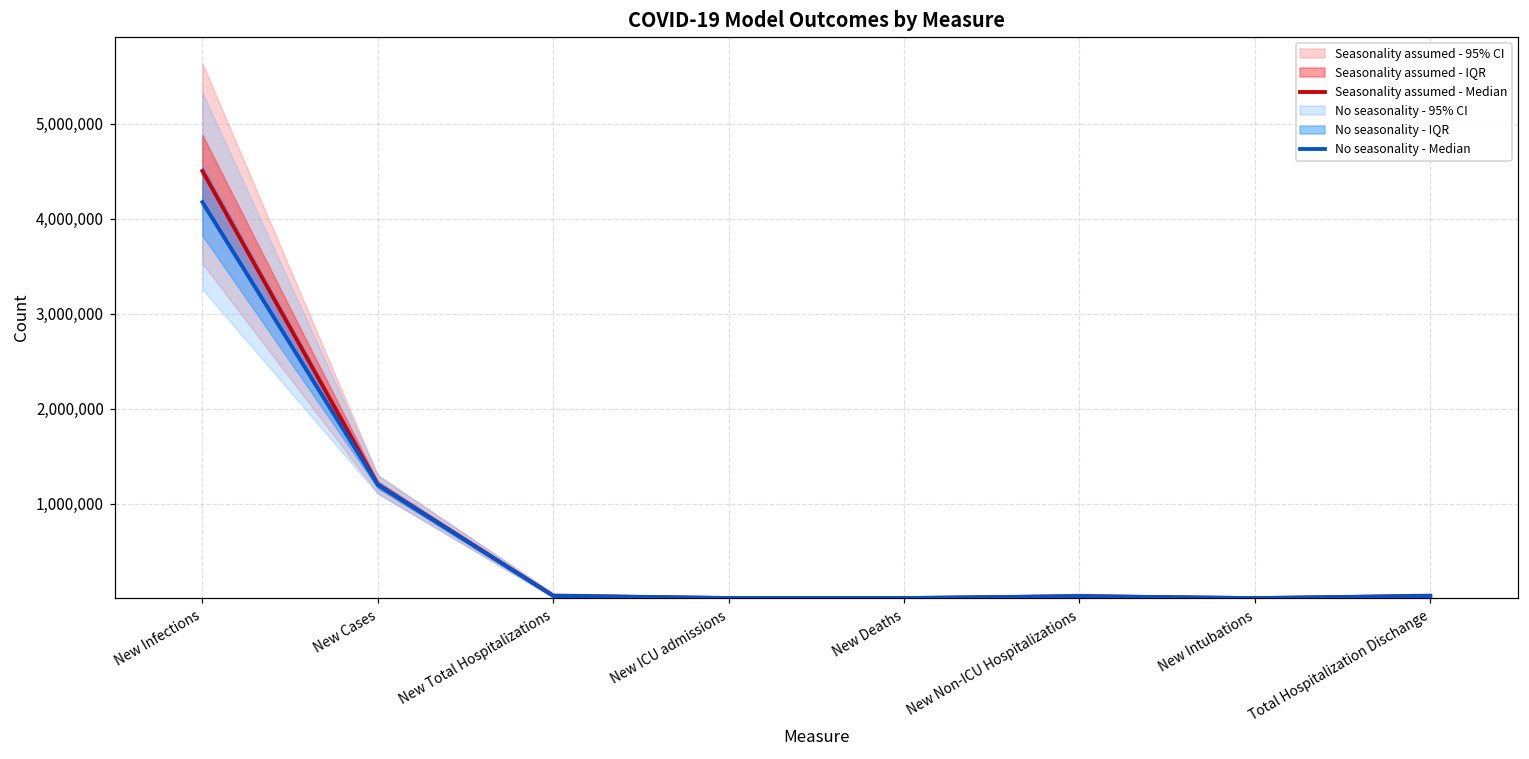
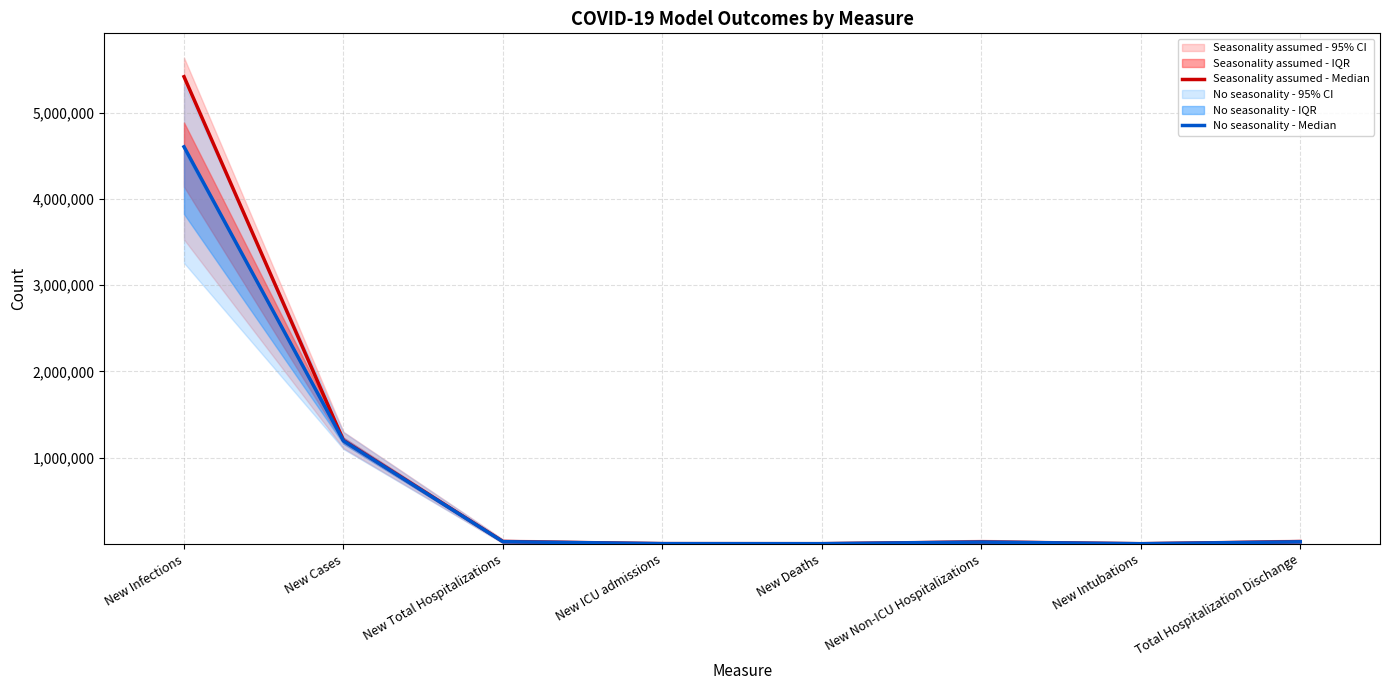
  {
    "Seasonality assumed - Median": {
-     "New Infections": "4,500,000"
+     "New Infections": "5,400,000"
    },
    "No seasonality - Median": {
-     "New Infections": "4,200,000"
+     "New Infections": "4,600,000"
    }
  }
